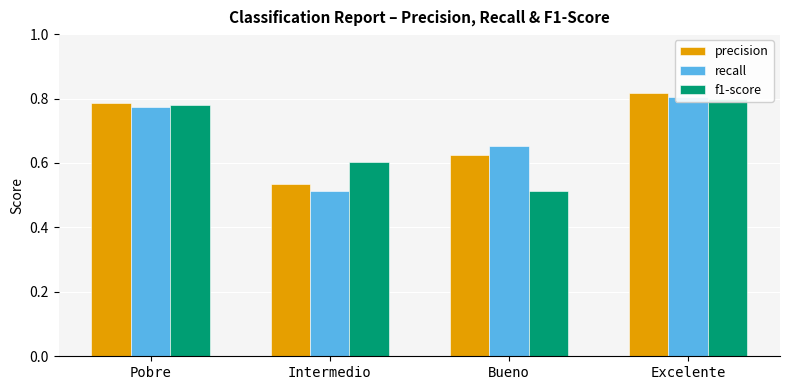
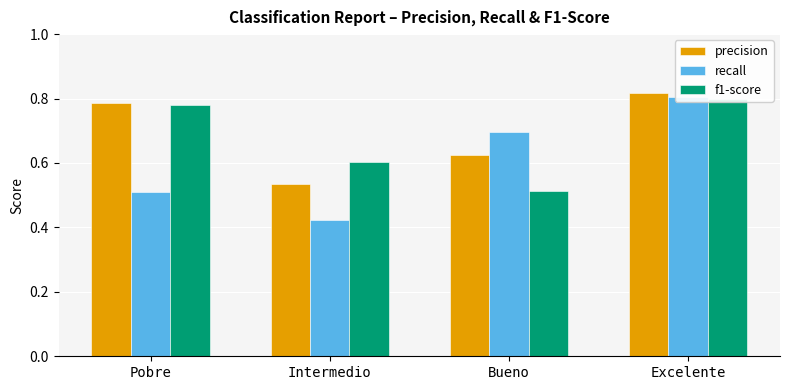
  {
    "precision": {
      "Pobre": 0.79,
      "Intermedio": 0.54,
      "Bueno": 0.63,
      "Excelente": 0.82
    },
    "recall": {
-     "Pobre": 0.77,
-     "Intermedio": 0.51,
-     "Bueno": 0.65
+     "Pobre": 0.51,
+     "Intermedio": 0.42,
+     "Bueno": 0.70
    },
    "f1-score": {
      "Pobre": 0.78,
      "Intermedio": 0.60,
      "Bueno": 0.51
    }
  }
